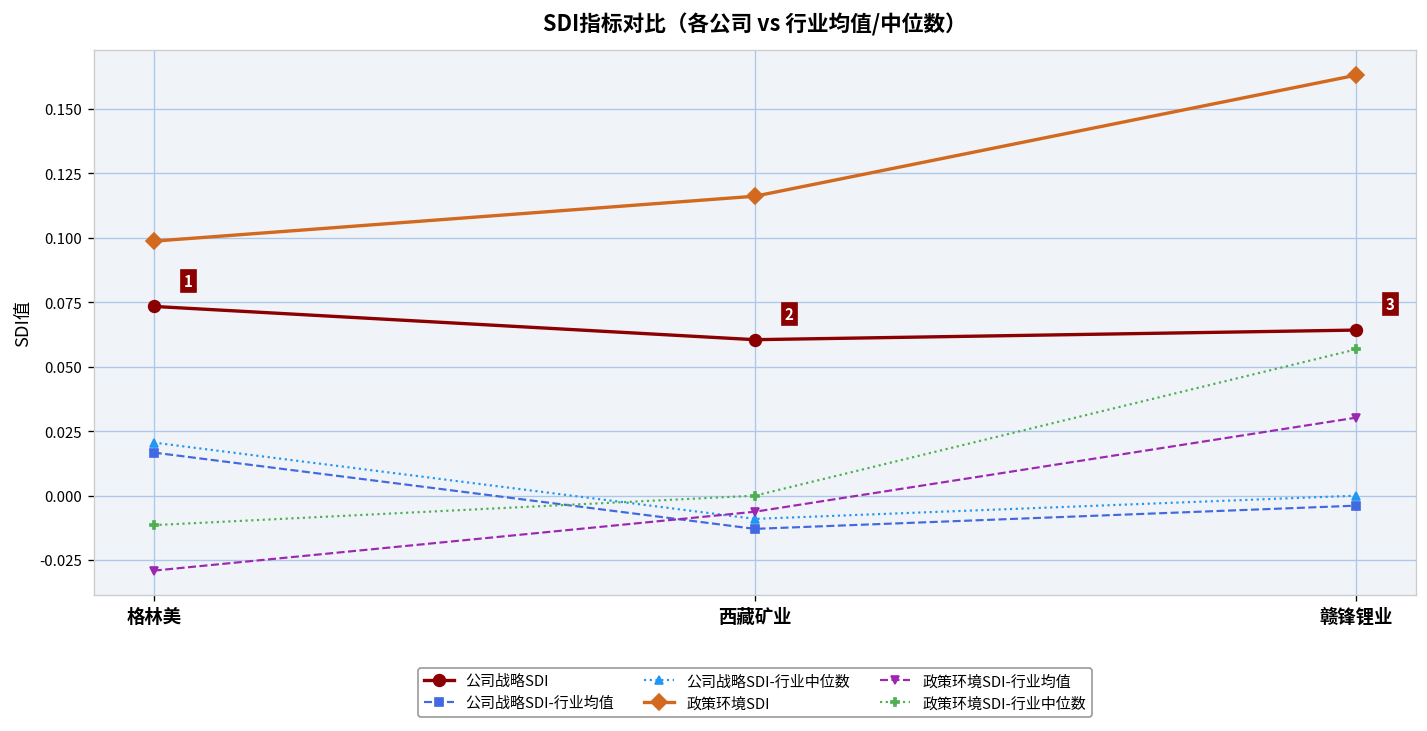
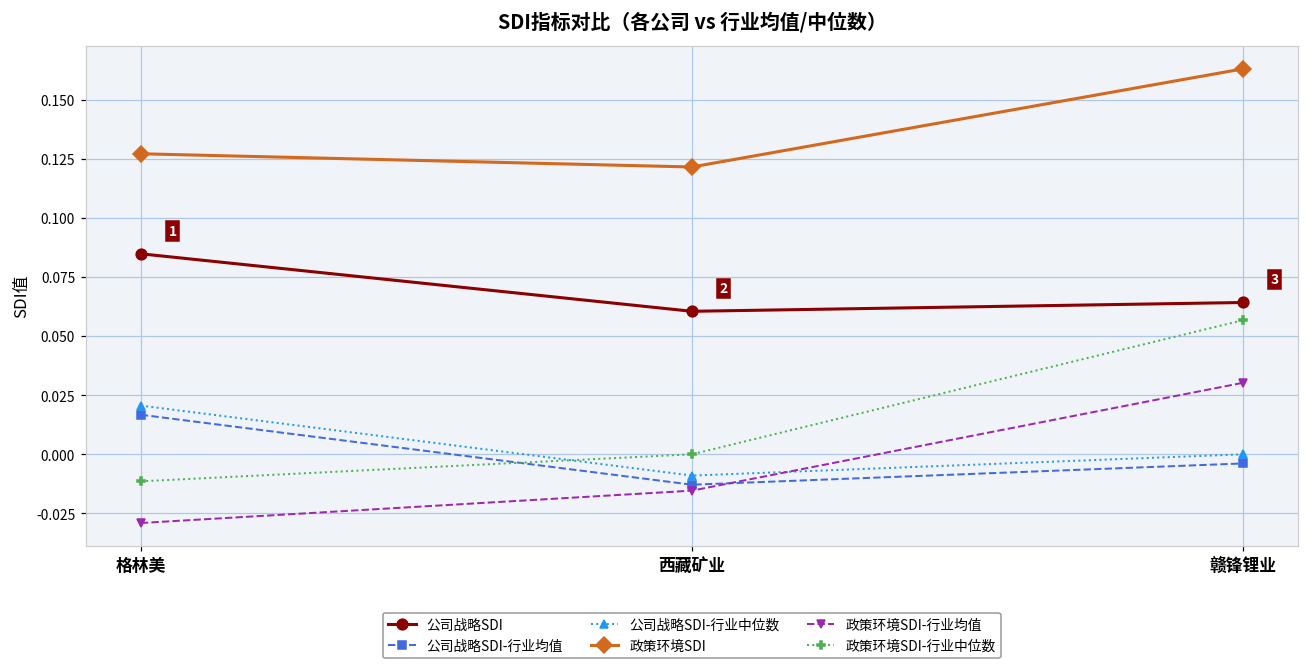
  {
    "公司战略SDI": {
-     "格林美": 0.073,
+     "格林美": 0.085,
      "西藏矿业": 0.061,
      "赣锋锂业": 0.064
    },
    "政策环境SDI": {
-     "格林美": 0.099,
-     "西藏矿业": 0.116,
+     "格林美": 0.127,
+     "西藏矿业": 0.122,
      "赣锋锂业": 0.163
    },
    "政策环境SDI-行业均值": {
      "格林美": -0.029,
-     "西藏矿业": -0.006,
+     "西藏矿业": -0.015,
      "赣锋锂业": 0.030
    },
    "政策环境SDI-行业中位数": {
      "格林美": -0.011,
      "西藏矿业": 0.000,
      "赣锋锂业": 0.057
    }
  }
